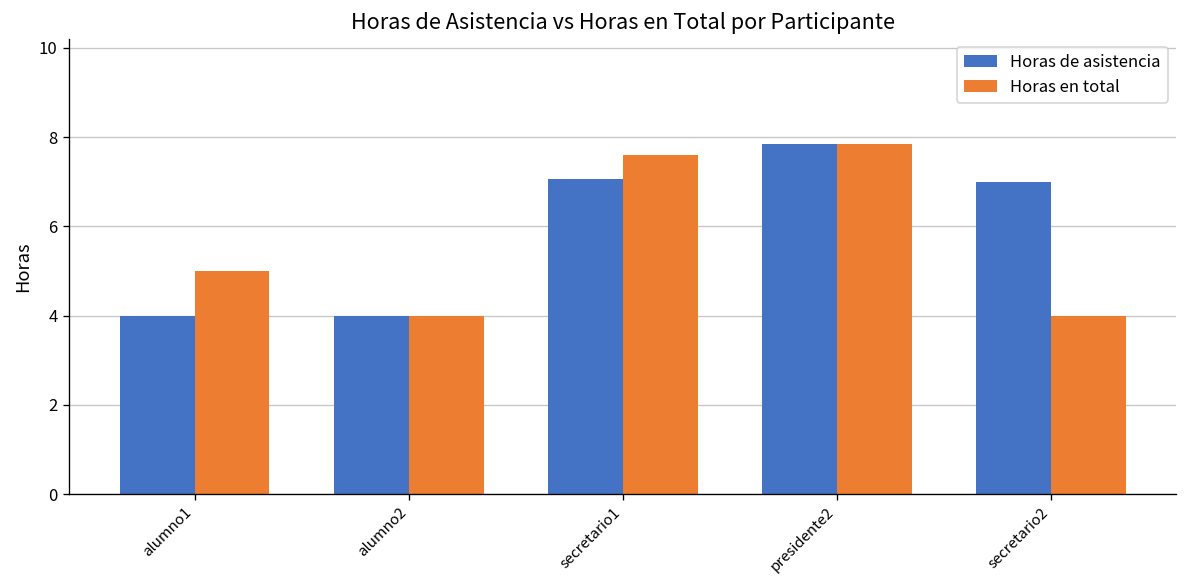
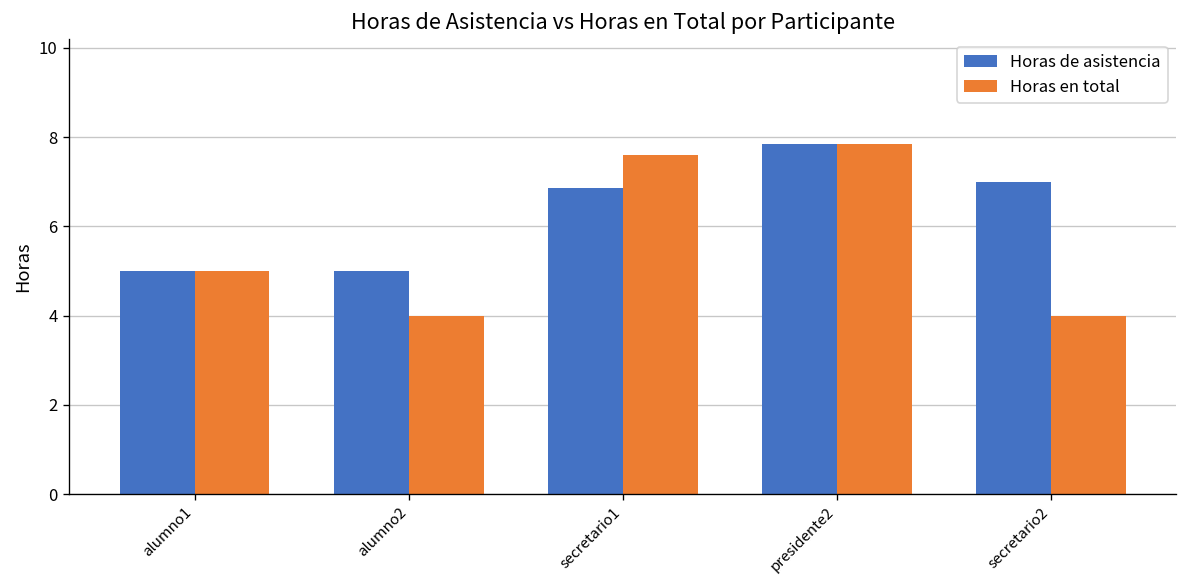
  {
    "Horas de asistencia": {
-     "alumno1": 4,
-     "alumno2": 4,
-     "secretario1": 7.1,
+     "alumno1": 5,
+     "alumno2": 5,
+     "secretario1": 6.9,
      "presidente2": 7.9,
      "secretario2": 7.0
    },
    "Horas en total": {
      "alumno1": 5.0,
      "alumno2": 4.0,
      "secretario1": 7.6,
      "presidente2": 7.9,
      "secretario2": 4.0
    }
  }
